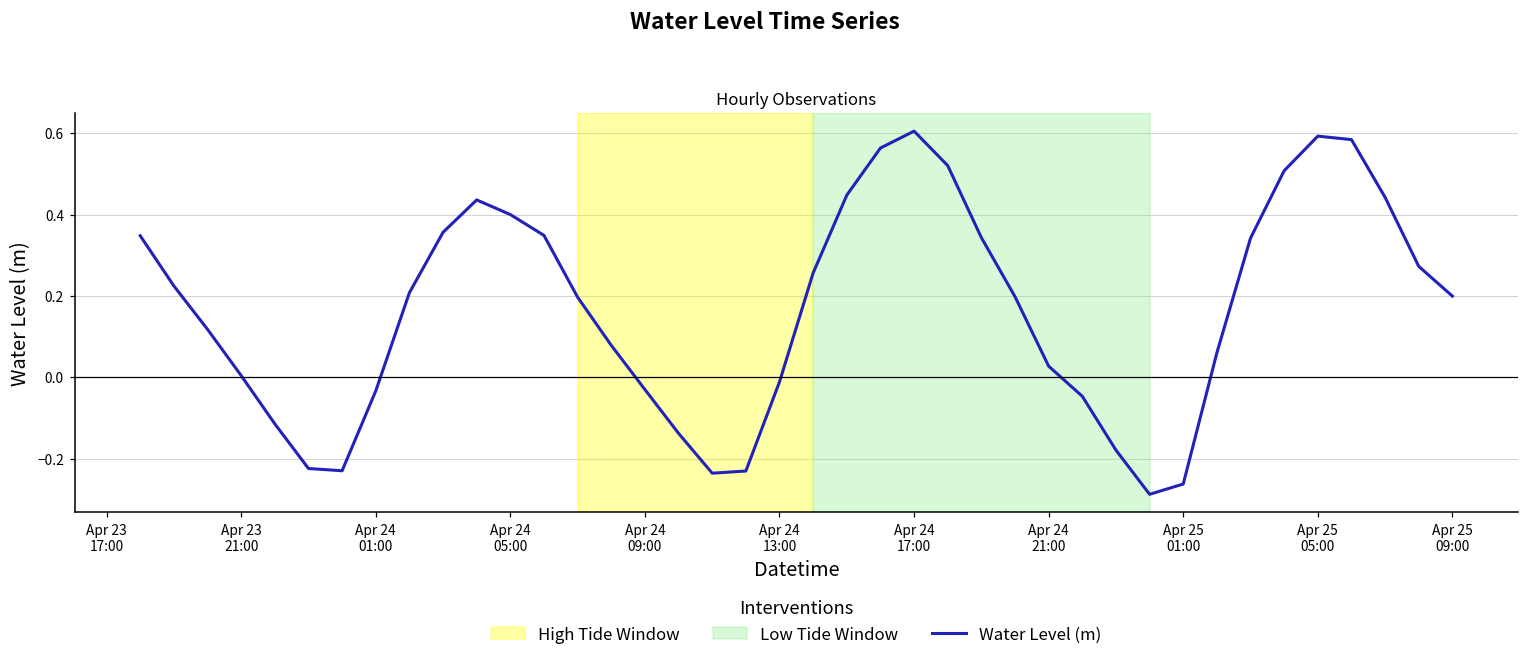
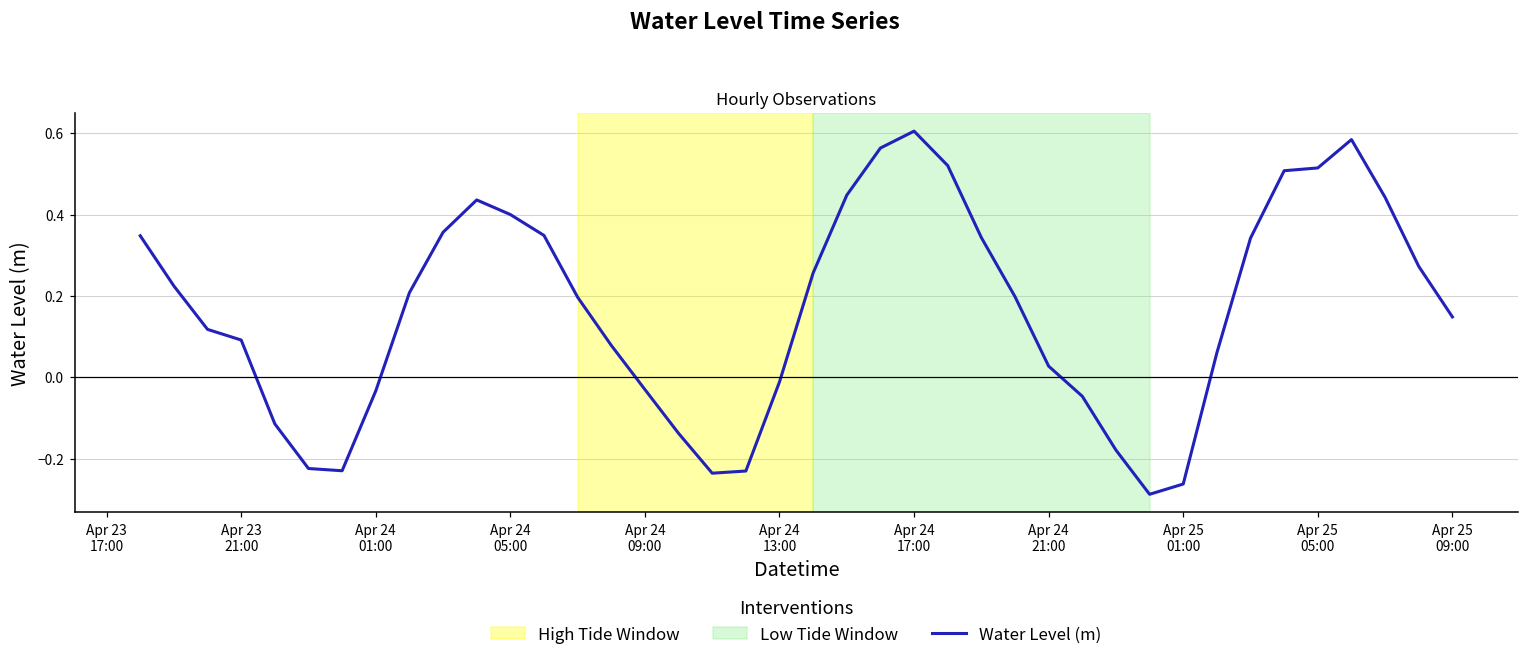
  {
-   "Apr 23 21:00": 0.00,
+   "Apr 23 21:00": 0.09,
    "Apr 24 01:00": -0.03,
    "Apr 24 05:00": 0.40,
    "Apr 24 09:00": -0.03,
    "Apr 24 13:00": -0.01,
    "Apr 24 17:00": 0.61,
    "Apr 24 21:00": 0.03,
    "Apr 25 01:00": -0.26,
-   "Apr 25 05:00": 0.59,
-   "Apr 25 09:00": 0.20
+   "Apr 25 05:00": 0.51,
+   "Apr 25 09:00": 0.15
  }
